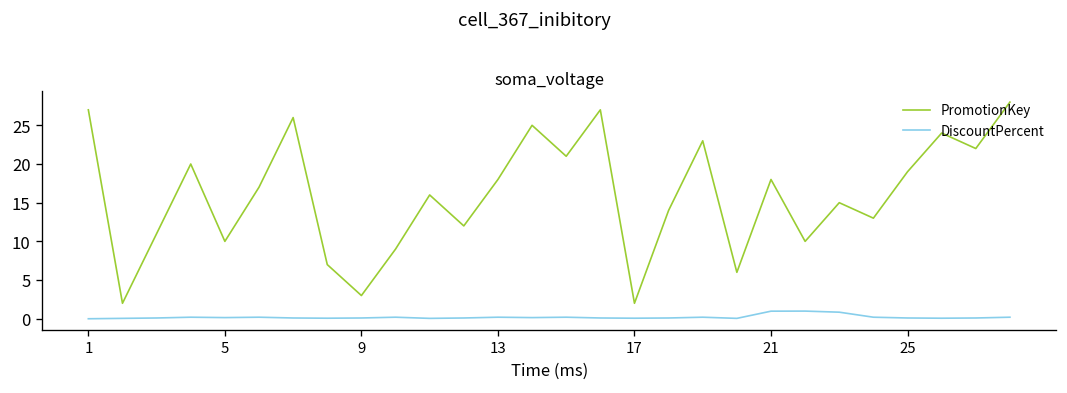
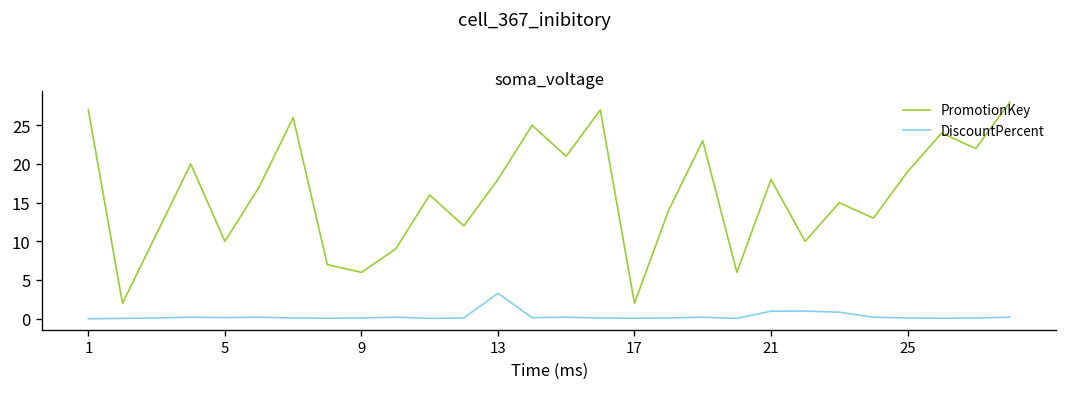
  {
    "PromotionKey": {
      "1": 27,
      "5": 10,
-     "9": 3,
+     "9": 6,
      "13": 18,
      "17": 2,
      "21": 18,
      "25": 19
    },
    "DiscountPercent": {
      "1": 0,
      "5": 0,
      "9": 0,
-     "13": 0,
+     "13": 3,
      "17": 0,
      "21": 1,
      "25": 0
    }
  }
